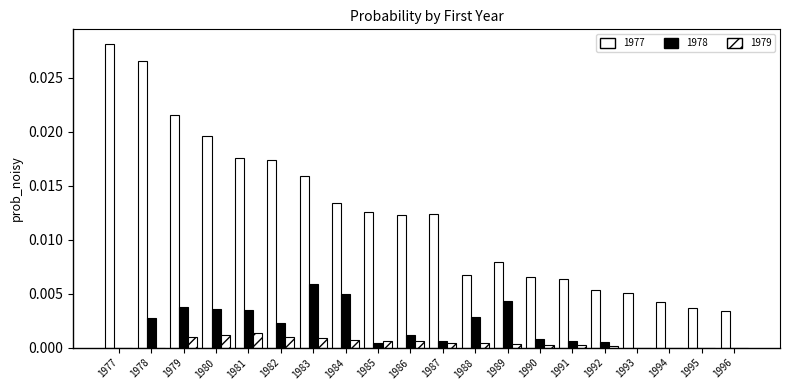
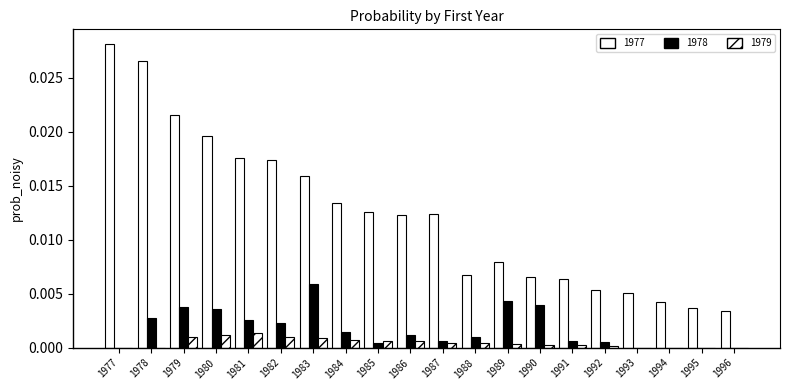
  {
    "1978": {
      "1977": 0.0000,
      "1978": 0.0028,
      "1979": 0.0038,
      "1980": 0.0036,
-     "1981": 0.0035,
+     "1981": 0.0026,
      "1982": 0.0023,
      "1983": 0.0059,
-     "1984": 0.0049,
+     "1984": 0.0015,
      "1985": 0.0004,
      "1986": 0.0011,
      "1987": 0.0006,
-     "1988": 0.0029,
+     "1988": 0.0010,
      "1989": 0.0044,
-     "1990": 0.0008,
+     "1990": 0.0039,
      "1991": 0.0006,
      "1992": 0.0005,
      "1993": 0.0000,
      "1994": 0.0000,
      "1995": 0.0000,
      "1996": 0.0000
    }
  }
